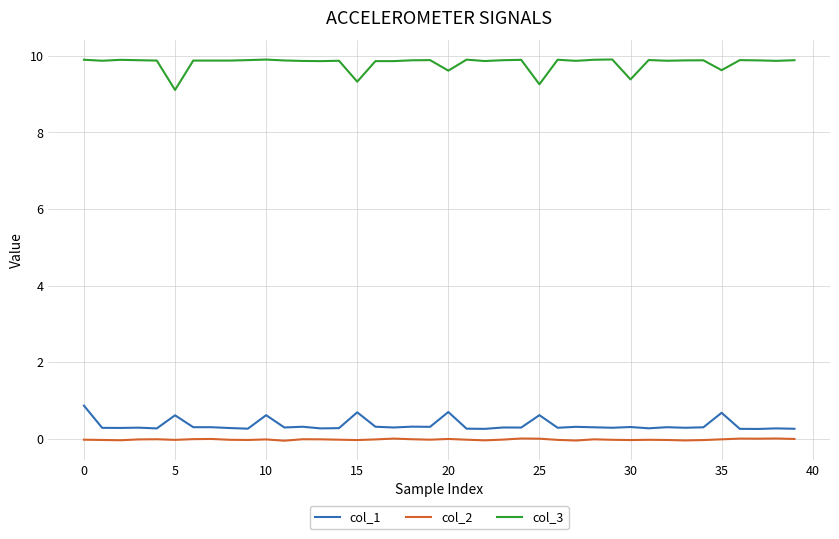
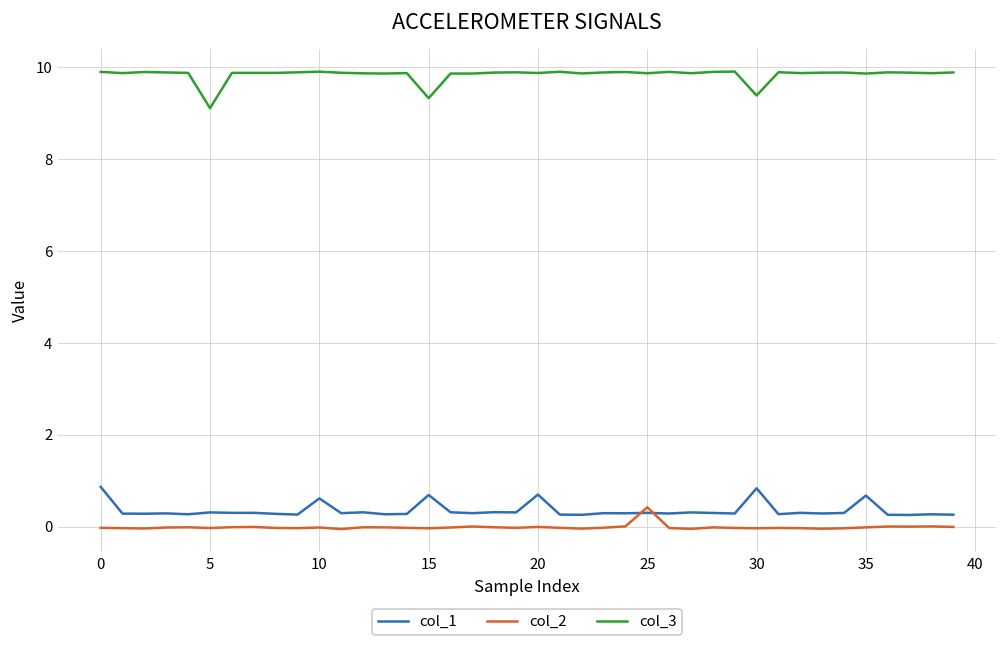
  {
    "col_1": {
      "0": 0.9,
-     "5": 0.6,
+     "5": 0.3,
      "10": 0.6,
      "15": 0.7,
      "20": 0.7,
-     "25": 0.6,
-     "30": 0.3,
+     "25": 0.3,
+     "30": 0.8,
      "35": 0.7
    },
    "col_2": {
      "0": 0.0,
      "5": 0.0,
      "10": 0.0,
      "15": 0.0,
      "20": 0.0,
-     "25": 0.0,
+     "25": 0.4,
      "30": 0.0,
      "35": 0.0
    },
    "col_3": {
      "0": 9.9,
      "5": 9.1,
      "10": 9.9,
      "15": 9.3,
-     "20": 9.6,
-     "25": 9.3,
+     "20": 9.9,
+     "25": 9.9,
      "30": 9.4,
-     "35": 9.6
+     "35": 9.9
    }
  }
